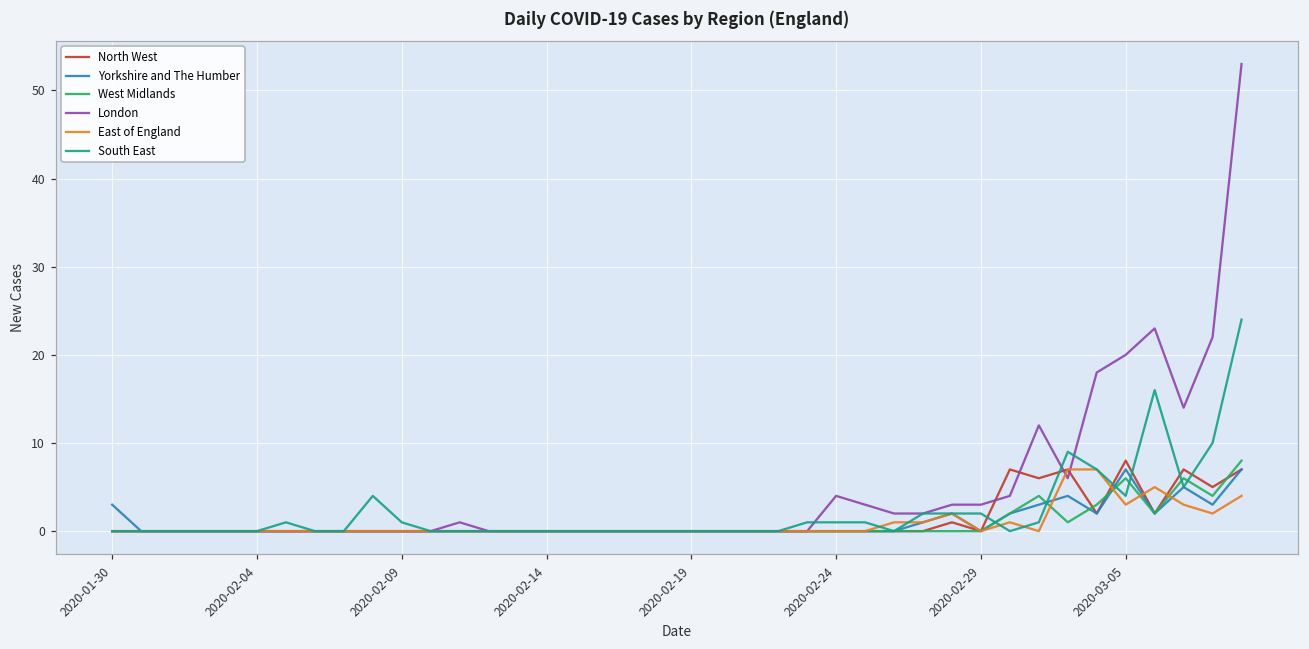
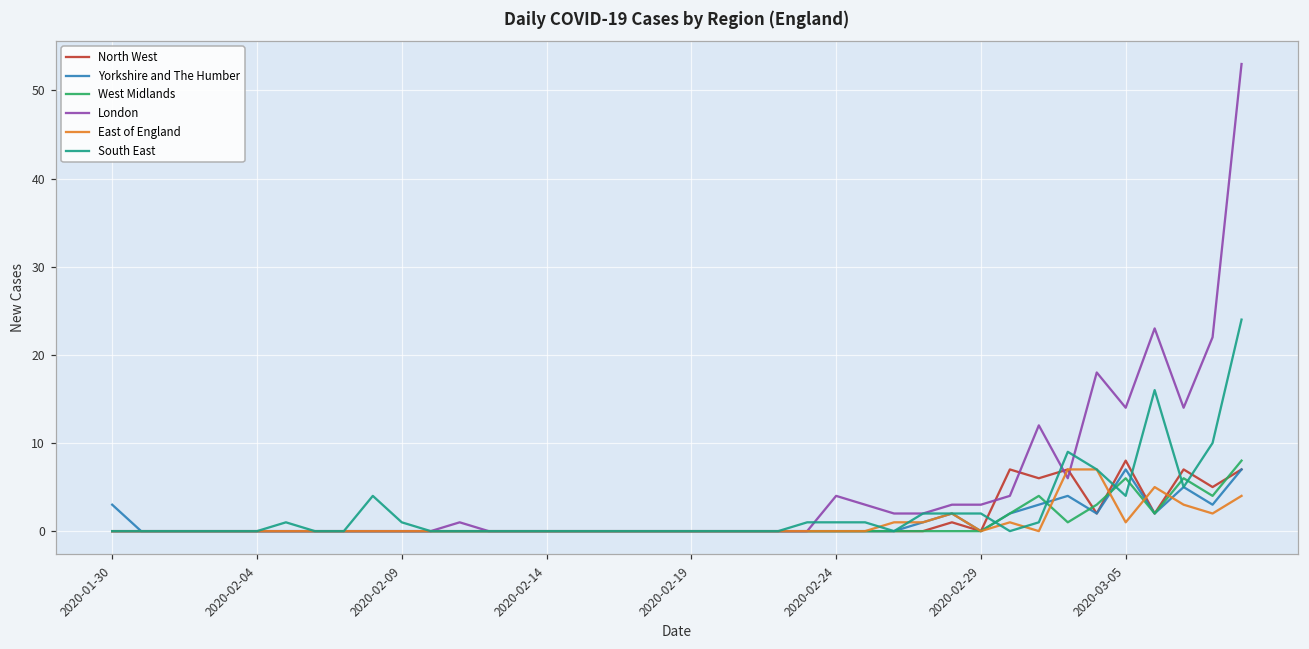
  {
    "North West": {
      "2020-03-05": 8
    },
    "Yorkshire and The Humber": {
      "2020-01-30": 3,
      "2020-03-05": 7
    },
    "London": {
      "2020-02-24": 4,
      "2020-02-29": 3,
-     "2020-03-05": 20
+     "2020-03-05": 14
    },
    "East of England": {
-     "2020-03-05": 3
+     "2020-03-05": 1
    }
  }
